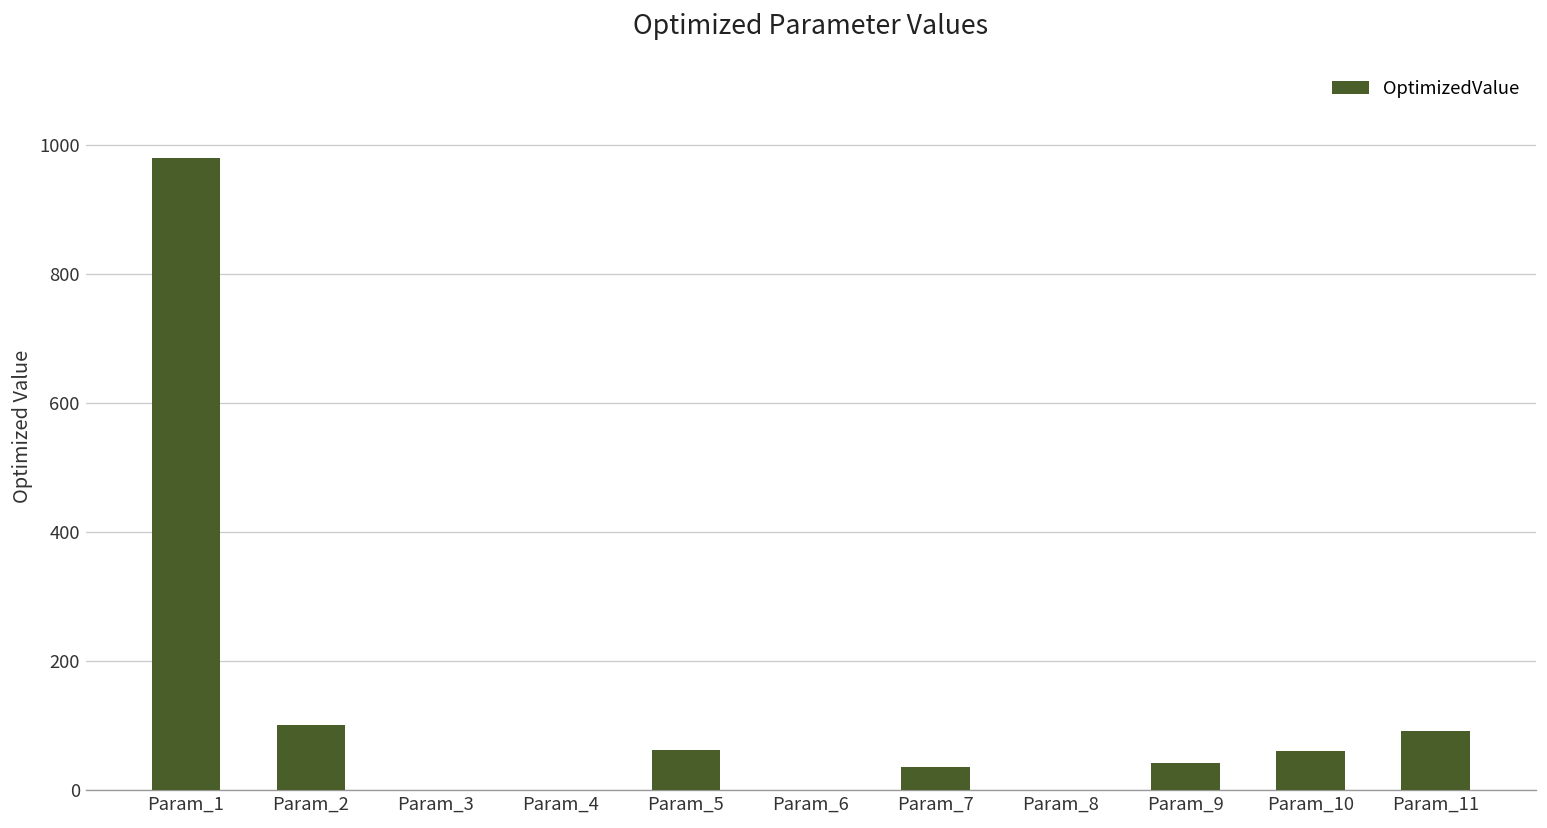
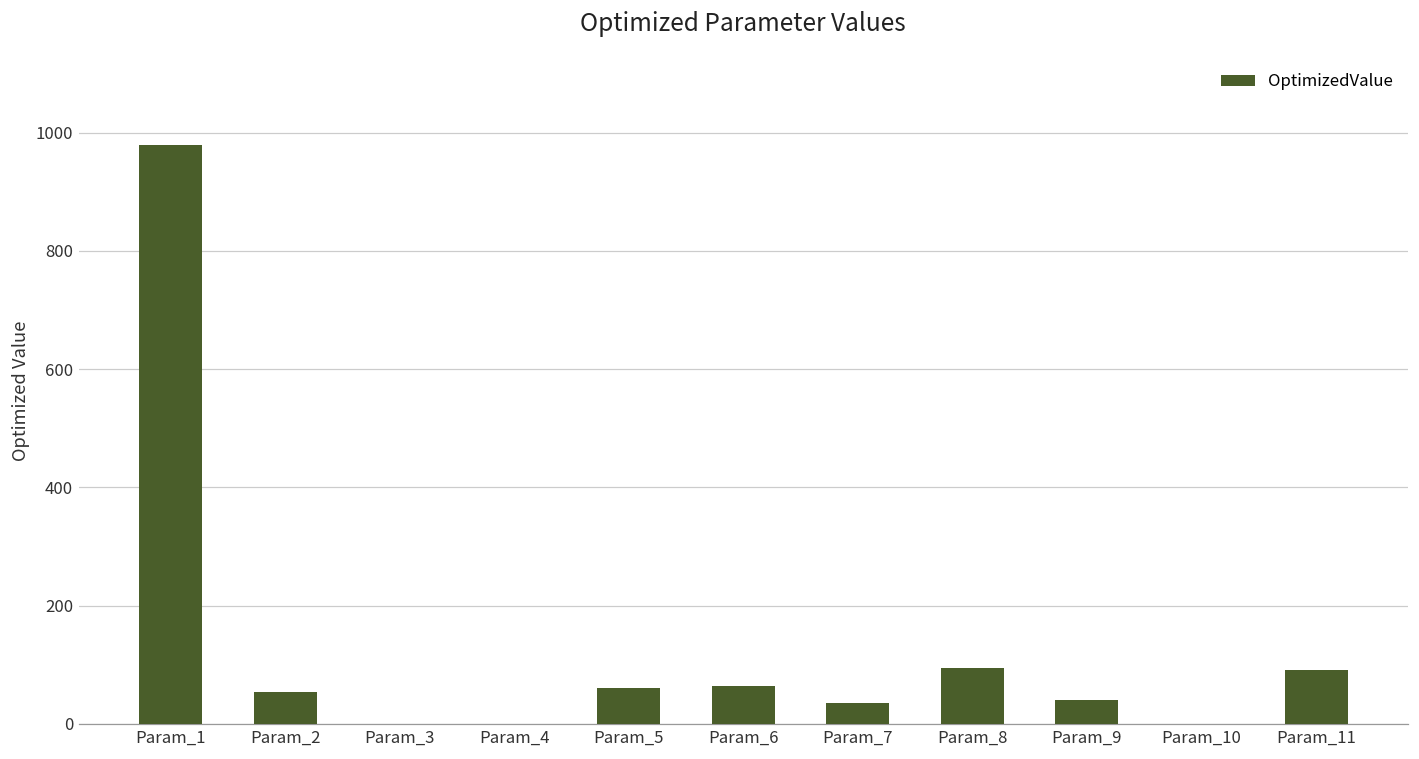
  {
    "Param_1": 980,
-   "Param_2": 100,
+   "Param_2": 50,
    "Param_5": 60,
-   "Param_6": 0,
+   "Param_6": 60,
    "Param_7": 30,
-   "Param_8": 0,
+   "Param_8": 90,
    "Param_9": 40,
-   "Param_10": 60,
+   "Param_10": 0,
    "Param_11": 90
  }
